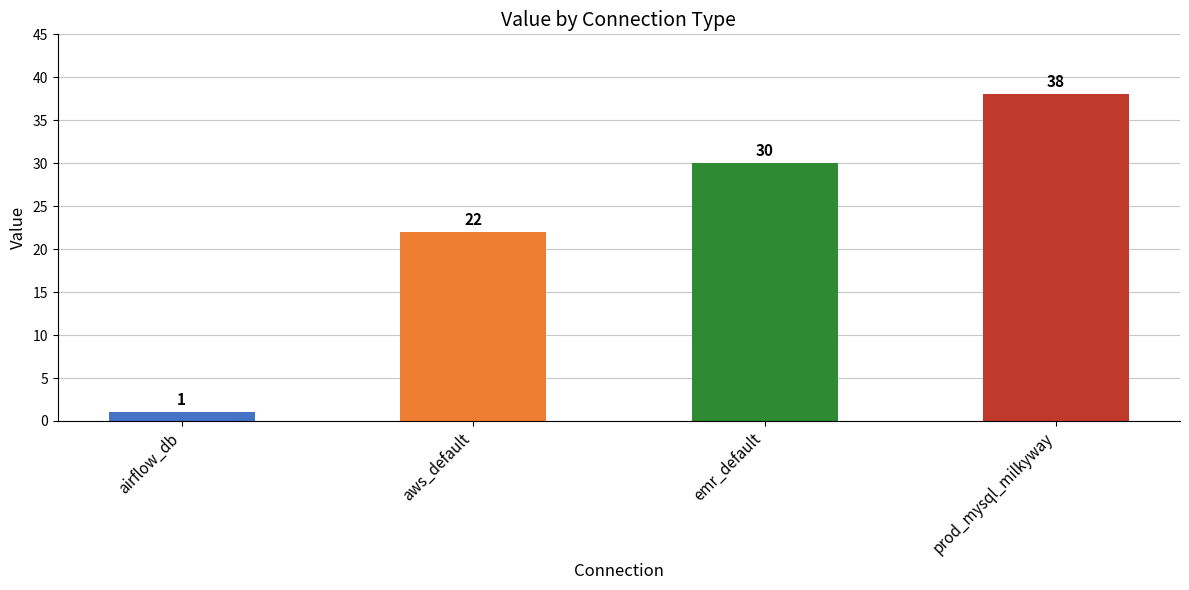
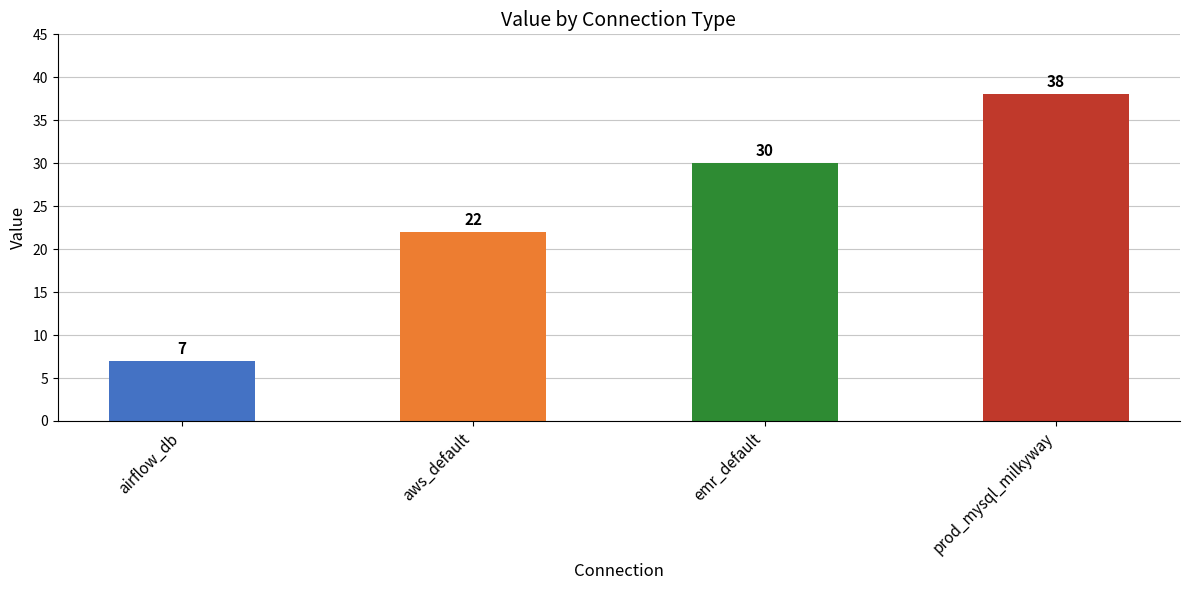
  {
-   "airflow_db": 1,
+   "airflow_db": 7,
    "aws_default": 22,
    "emr_default": 30,
    "prod_mysql_milkyway": 38
  }
